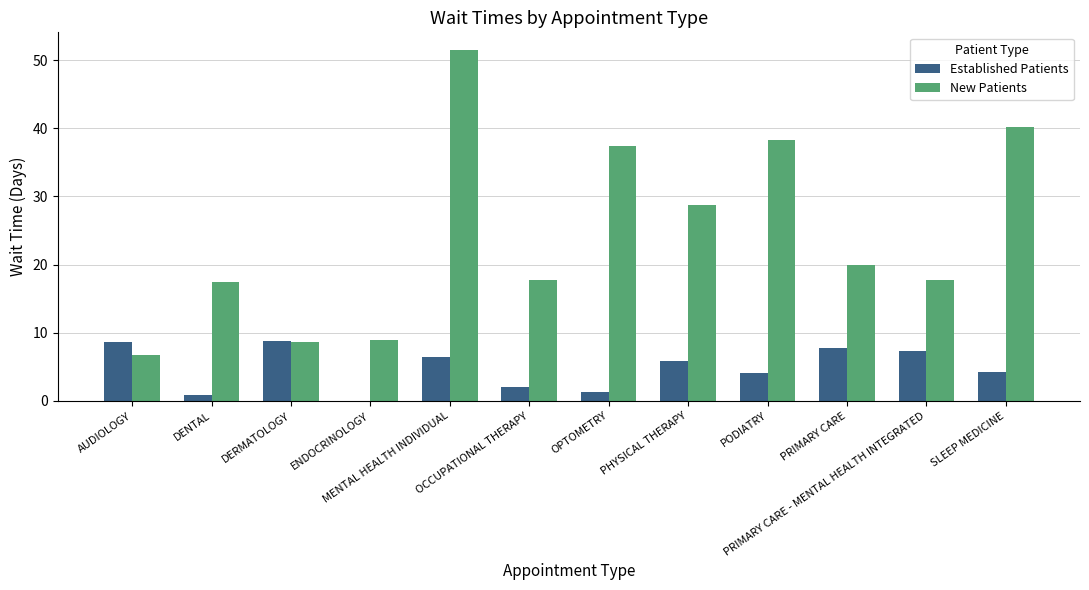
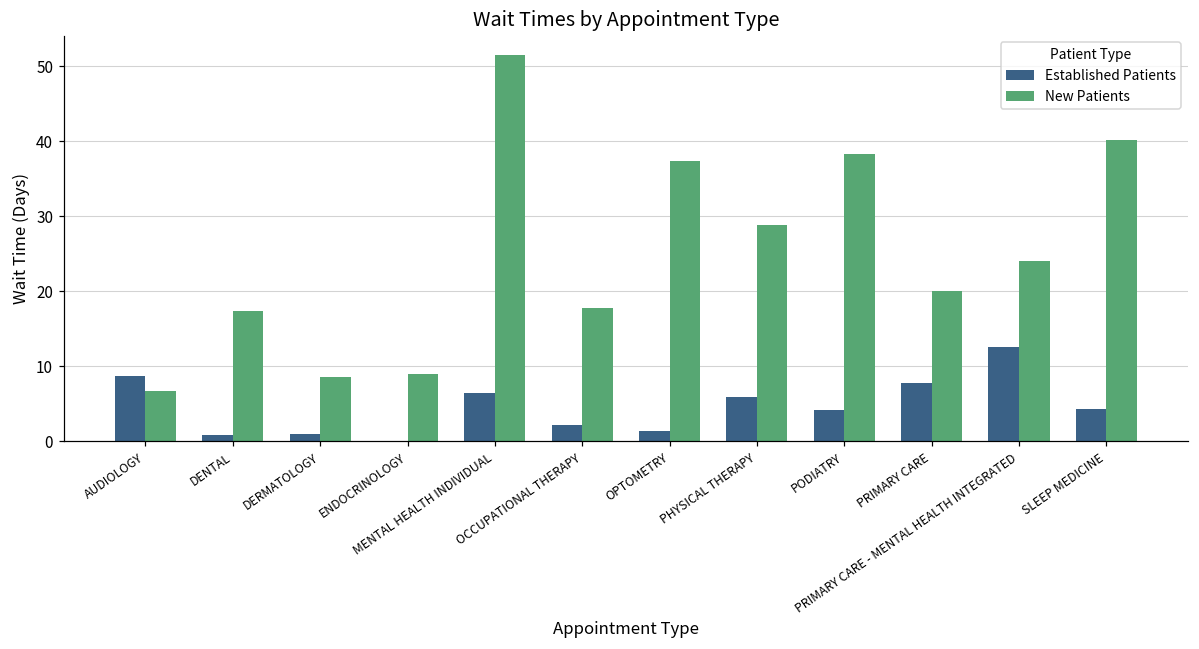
  {
    "Established Patients": {
      "AUDIOLOGY": 9,
      "DENTAL": 1,
-     "DERMATOLOGY": 9,
+     "DERMATOLOGY": 1,
      "ENDOCRINOLOGY": 0,
      "MENTAL HEALTH INDIVIDUAL": 6,
      "OCCUPATIONAL THERAPY": 2,
      "OPTOMETRY": 1,
      "PHYSICAL THERAPY": 6,
      "PODIATRY": 4,
      "PRIMARY CARE": 8,
-     "PRIMARY CARE - MENTAL HEALTH INTEGRATED": 7,
+     "PRIMARY CARE - MENTAL HEALTH INTEGRATED": 13,
      "SLEEP MEDICINE": 4
    },
    "New Patients": {
      "AUDIOLOGY": 7,
      "DENTAL": 17,
      "DERMATOLOGY": 9,
      "ENDOCRINOLOGY": 9,
      "MENTAL HEALTH INDIVIDUAL": 52,
      "OCCUPATIONAL THERAPY": 18,
      "OPTOMETRY": 37,
      "PHYSICAL THERAPY": 29,
      "PODIATRY": 38,
      "PRIMARY CARE": 20,
-     "PRIMARY CARE - MENTAL HEALTH INTEGRATED": 18,
+     "PRIMARY CARE - MENTAL HEALTH INTEGRATED": 24,
      "SLEEP MEDICINE": 40
    }
  }
